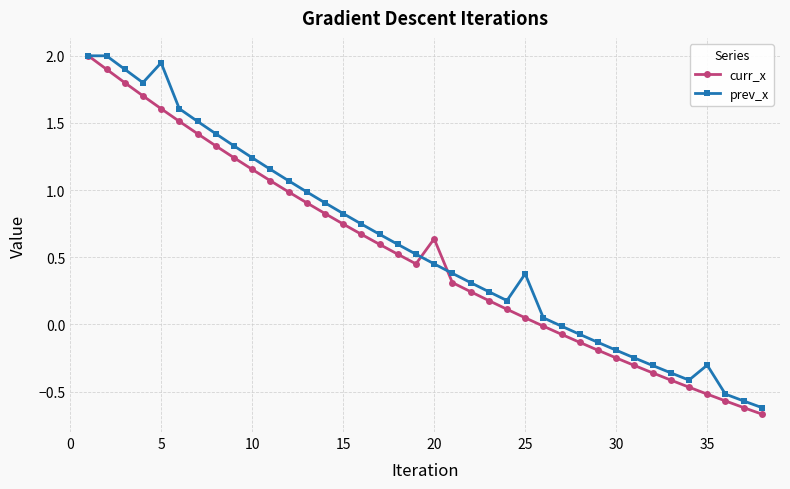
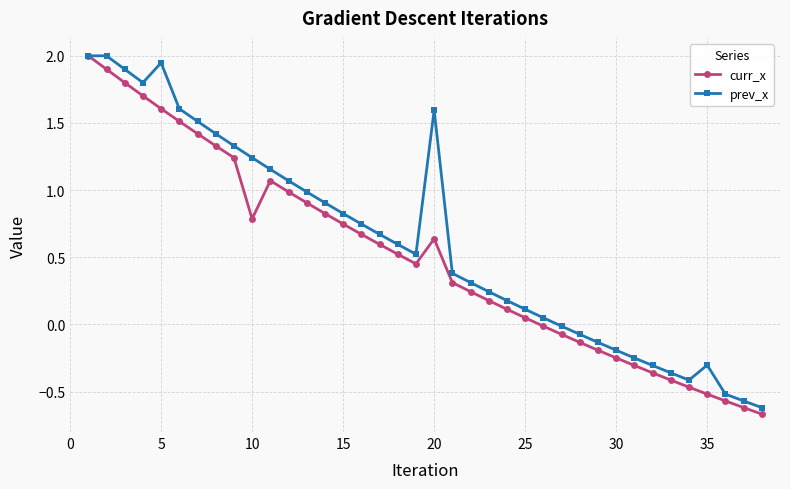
  {
    "curr_x": {
      "5": 1.61,
-     "10": 1.15,
+     "10": 0.79,
      "15": 0.75,
      "20": 0.64,
      "25": 0.05,
      "30": -0.25,
      "35": -0.52
    },
    "prev_x": {
      "5": 1.95,
      "10": 1.24,
      "15": 0.83,
-     "20": 0.45,
-     "25": 0.38,
+     "20": 1.60,
+     "25": 0.11,
      "30": -0.19,
      "35": -0.30
    }
  }
